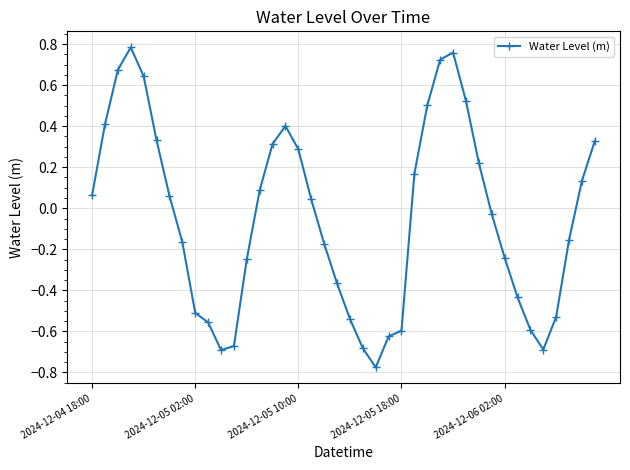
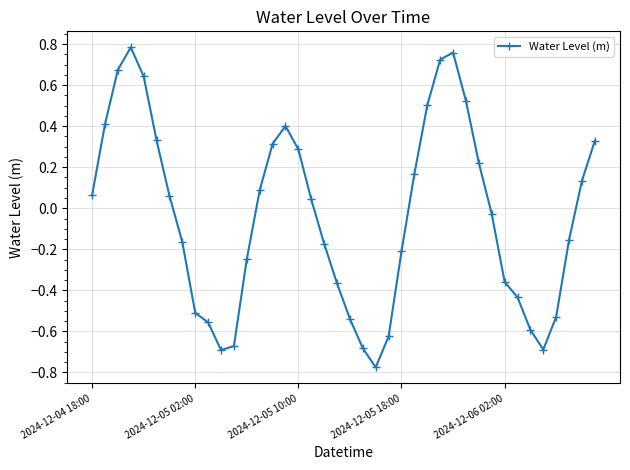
  {
    "2024-12-04 18:00": 0.06,
    "2024-12-05 02:00": -0.51,
    "2024-12-05 10:00": 0.29,
-   "2024-12-05 18:00": -0.60,
-   "2024-12-06 02:00": -0.24
+   "2024-12-05 18:00": -0.21,
+   "2024-12-06 02:00": -0.36
  }
